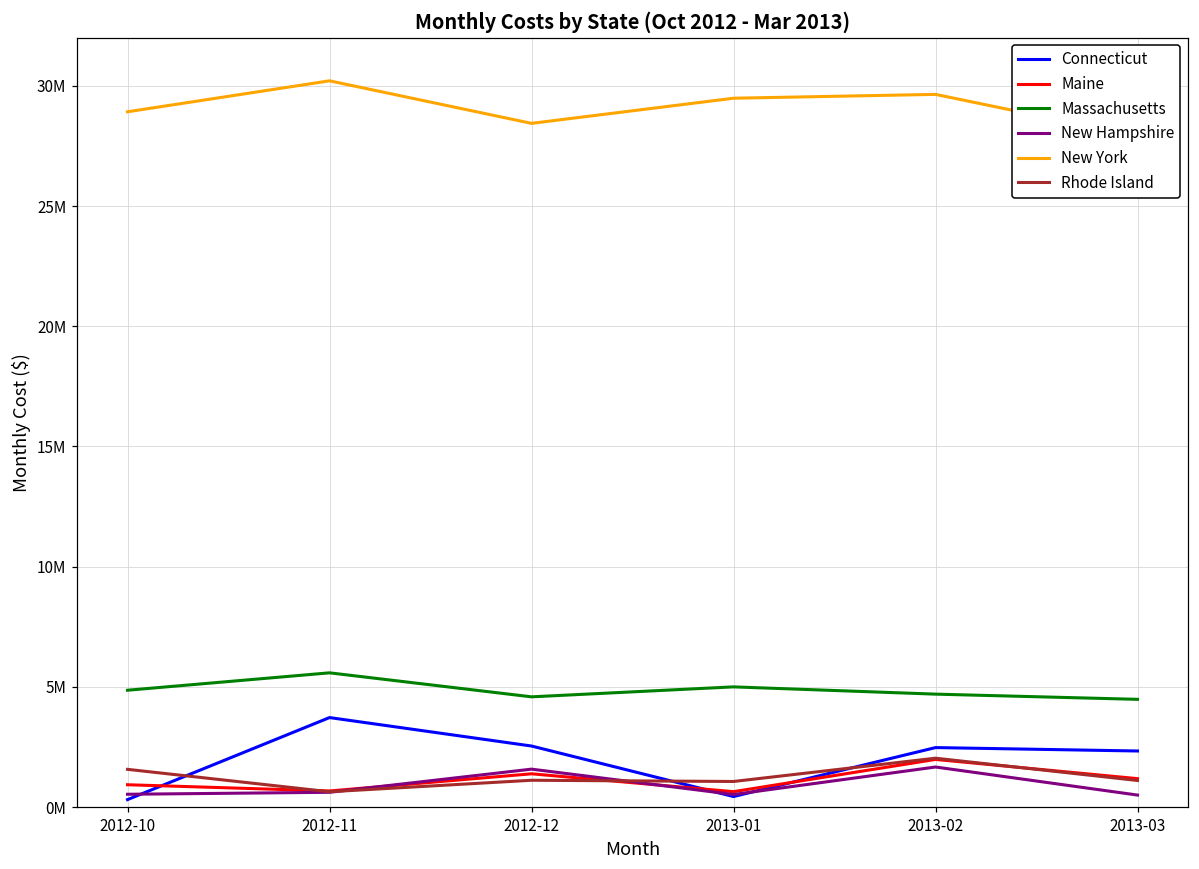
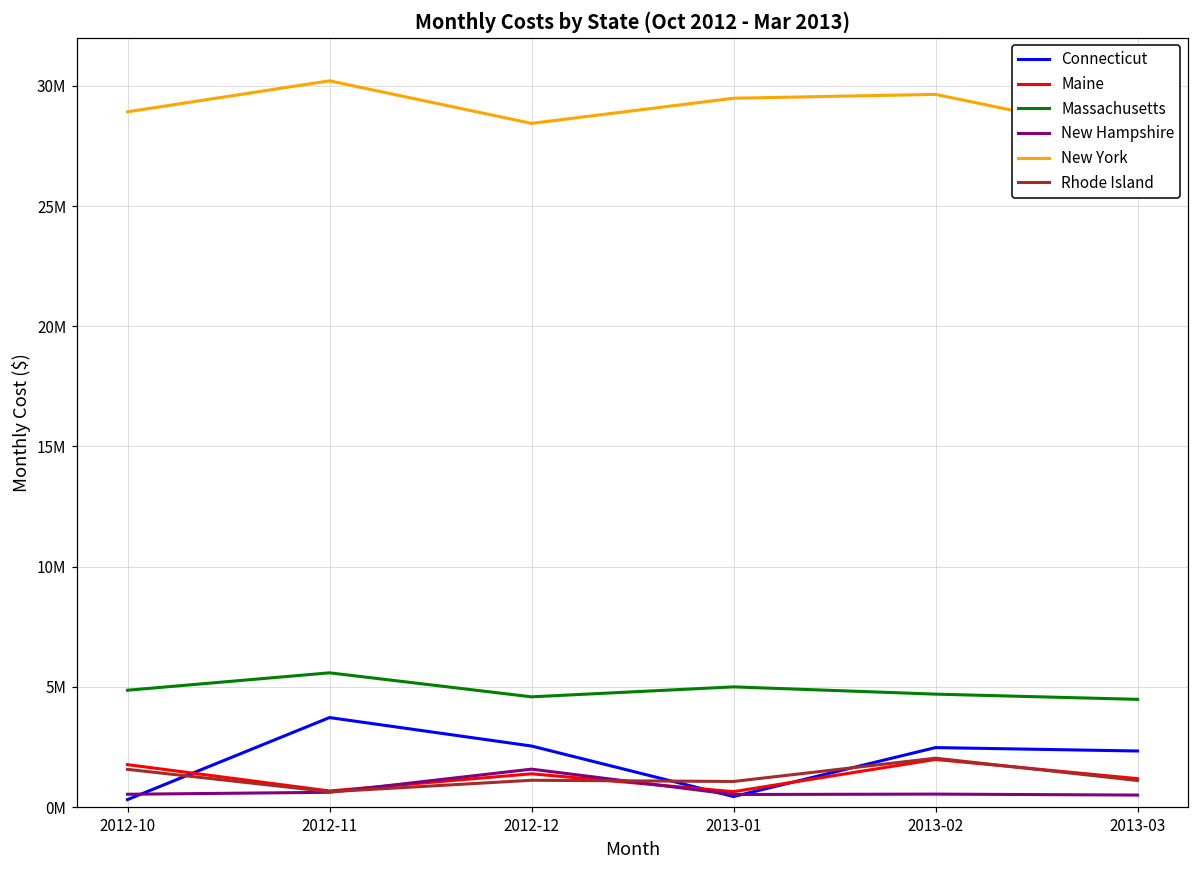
  {
    "Connecticut": {
      "2012-10": 300000,
      "2012-11": 3700000,
      "2012-12": 2500000,
      "2013-02": 2500000,
      "2013-03": 2300000
    },
    "Maine": {
-     "2012-10": 900000,
+     "2012-10": 1800000,
      "2012-12": 1400000,
      "2013-01": 600000
    },
    "Massachusetts": {
      "2012-10": 4900000,
      "2012-11": 5600000,
      "2012-12": 4600000,
      "2013-01": 5000000,
      "2013-02": 4700000,
      "2013-03": 4500000
    },
    "New Hampshire": {
      "2012-10": 500000,
      "2012-12": 1600000,
-     "2013-02": 1700000,
+     "2013-02": 500000,
      "2013-03": 500000
    },
    "New York": {
      "2012-10": 28900000,
      "2012-11": 30200000,
      "2012-12": 28400000,
      "2013-01": 29500000,
      "2013-02": 29600000
    },
    "Rhode Island": {
      "2012-10": 1600000,
      "2012-12": 1100000,
      "2013-01": 1100000
    }
  }
